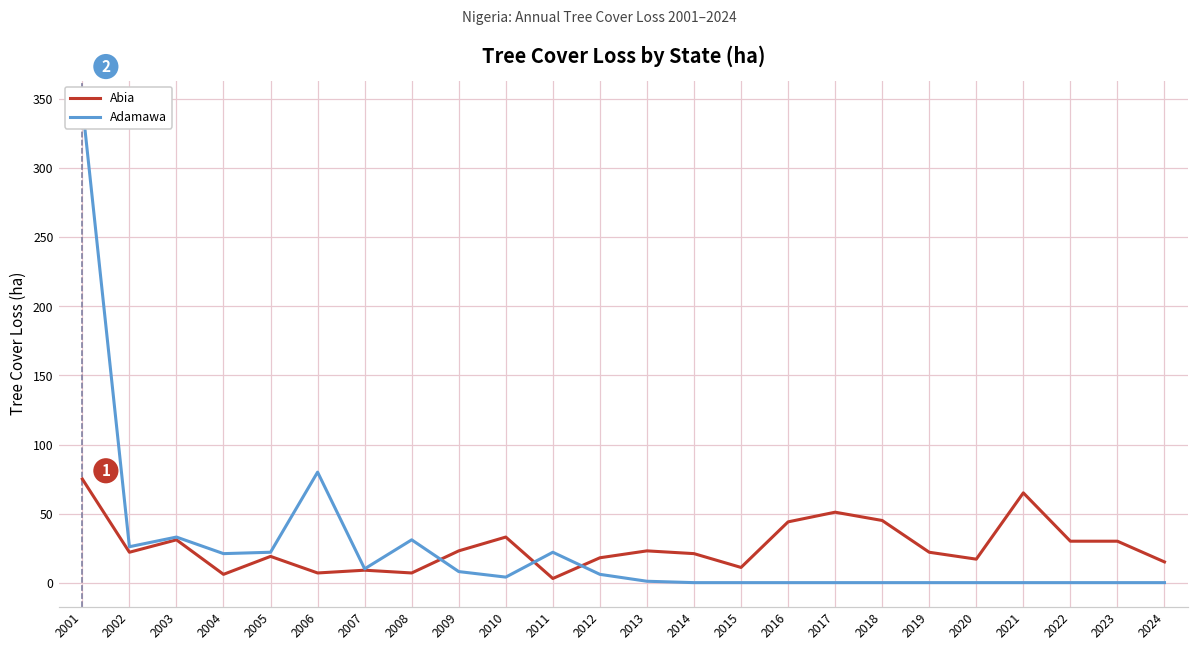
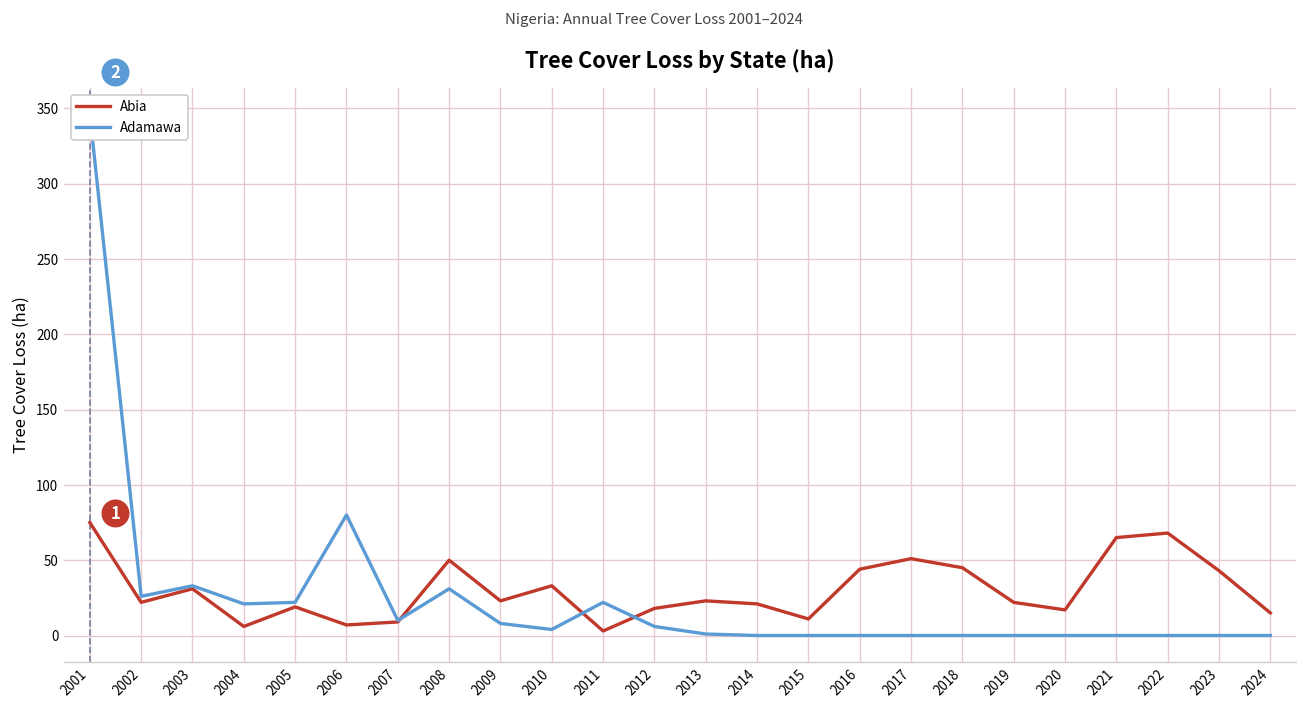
  {
    "Abia": {
      "2002": 22,
      "2004": 6,
      "2005": 19,
      "2006": 7,
-     "2008": 7,
+     "2008": 50,
      "2009": 23,
      "2010": 33,
      "2011": 3,
      "2012": 18,
      "2013": 23,
      "2014": 21,
      "2015": 11,
      "2016": 44,
      "2017": 51,
      "2018": 45,
      "2019": 22,
      "2020": 17,
      "2021": 65,
-     "2022": 30,
-     "2023": 30,
+     "2022": 68,
+     "2023": 43,
      "2024": 15
    },
    "Adamawa": {
      "2002": 26,
      "2004": 21,
      "2005": 22,
      "2006": 80,
      "2008": 31,
      "2009": 8,
      "2010": 4,
      "2011": 22,
      "2012": 6,
      "2013": 1,
      "2014": 0,
      "2015": 0,
      "2016": 0,
      "2017": 0,
      "2018": 0,
      "2019": 0,
      "2020": 0,
      "2021": 0,
      "2022": 0,
      "2023": 0,
      "2024": 0
    }
  }
